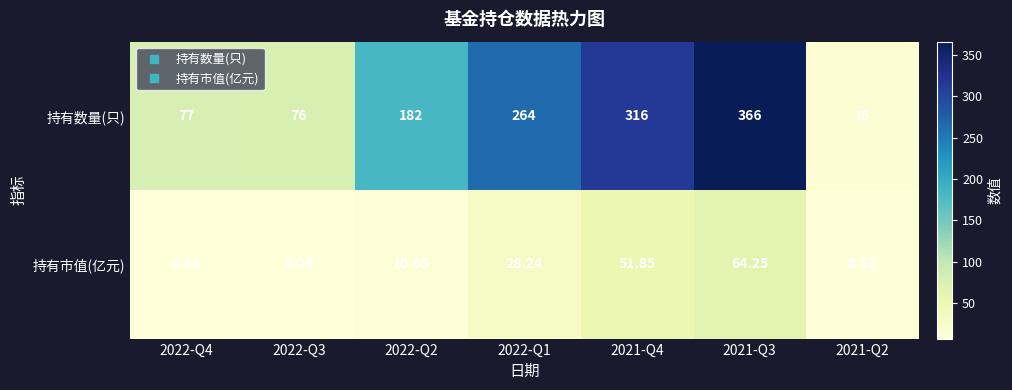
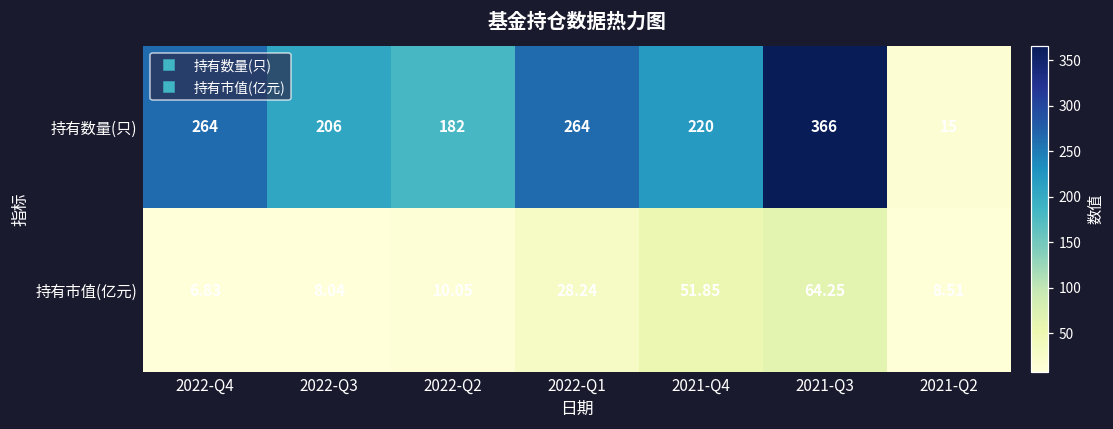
  {
    "持有数量(只)": {
-     "2022-Q4": 77,
-     "2022-Q3": 76,
+     "2022-Q4": 264,
+     "2022-Q3": 206,
      "2022-Q2": 182,
      "2022-Q1": 264,
-     "2021-Q4": 316,
+     "2021-Q4": 220,
      "2021-Q3": 366
    },
    "持有市值(亿元)": {
      "2022-Q1": 28.24,
      "2021-Q4": 51.85,
      "2021-Q3": 64.25
    }
  }
